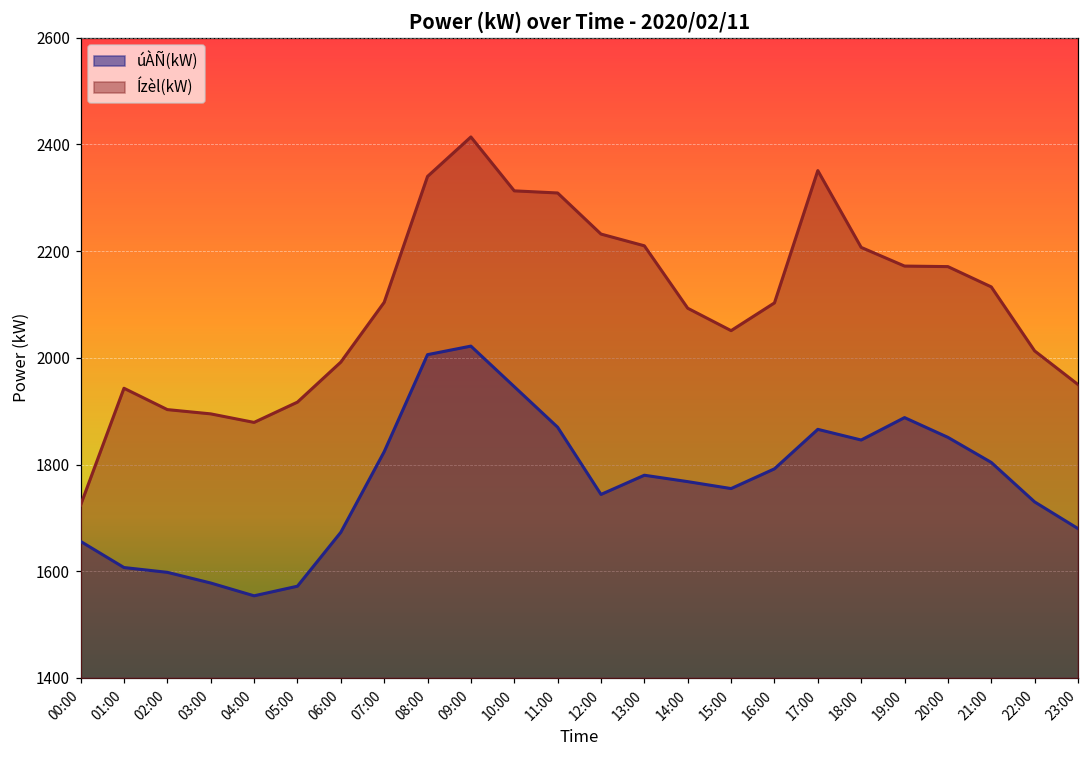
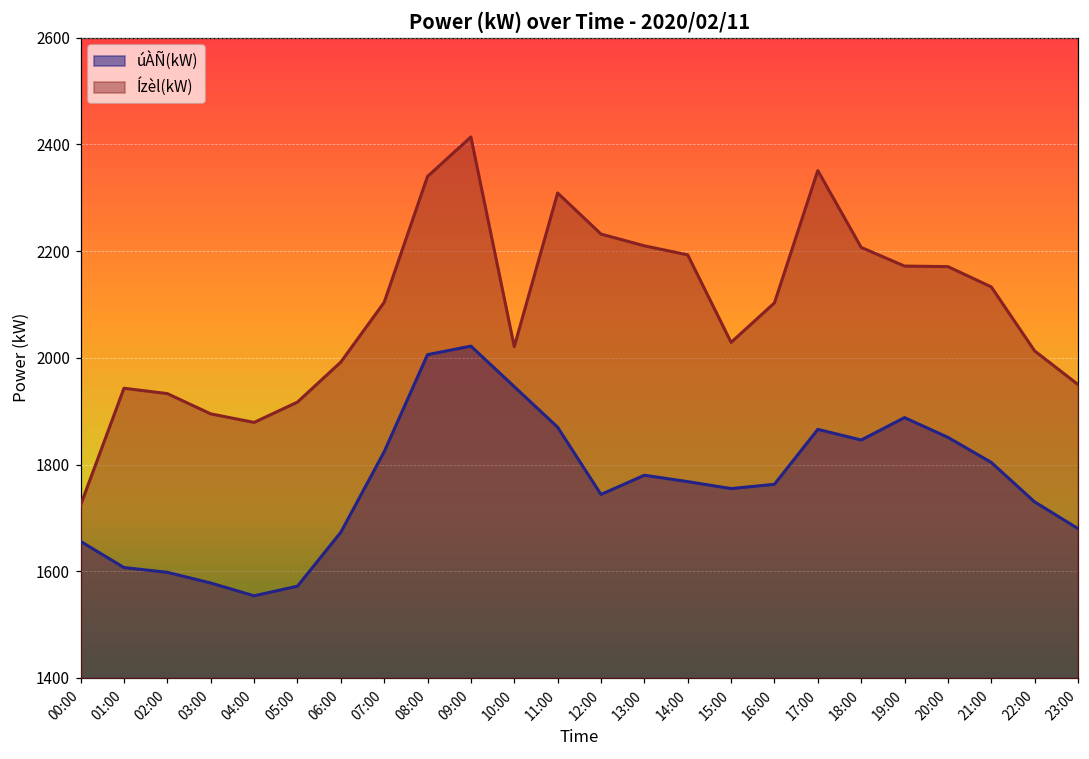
  {
    "úÀÑ(kW)": {
      "00:00": 1660,
      "01:00": 1610,
      "02:00": 1600,
      "03:00": 1580,
      "04:00": 1550,
      "05:00": 1570,
      "06:00": 1670,
      "07:00": 1820,
      "08:00": 2010,
      "09:00": 2020,
      "10:00": 1950,
      "11:00": 1870,
      "12:00": 1740,
      "13:00": 1780,
      "14:00": 1770,
      "15:00": 1760,
-     "16:00": 1790,
+     "16:00": 1760,
      "17:00": 1870,
      "18:00": 1850,
      "19:00": 1890,
      "20:00": 1850,
      "21:00": 1800,
      "22:00": 1730,
      "23:00": 1680
    },
    "Ízèl(kW)": {
      "00:00": 1720,
      "01:00": 1940,
-     "02:00": 1900,
+     "02:00": 1930,
      "03:00": 1900,
      "04:00": 1880,
      "05:00": 1920,
      "06:00": 1990,
      "07:00": 2100,
      "08:00": 2340,
      "09:00": 2410,
-     "10:00": 2310,
+     "10:00": 2020,
      "11:00": 2310,
      "12:00": 2230,
      "13:00": 2210,
-     "14:00": 2090,
-     "15:00": 2050,
+     "14:00": 2190,
+     "15:00": 2030,
      "16:00": 2100,
      "17:00": 2350,
      "18:00": 2210,
      "19:00": 2170,
      "20:00": 2170,
      "21:00": 2130,
      "22:00": 2010,
      "23:00": 1950
    }
  }
